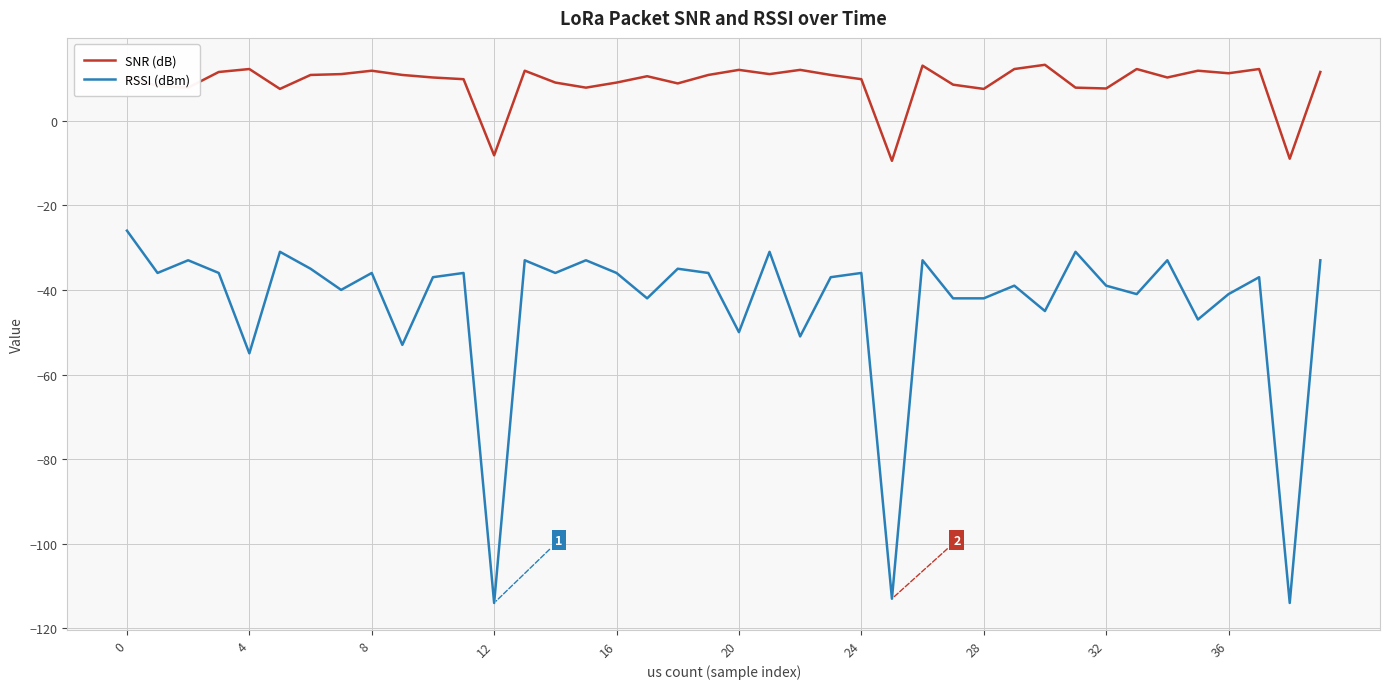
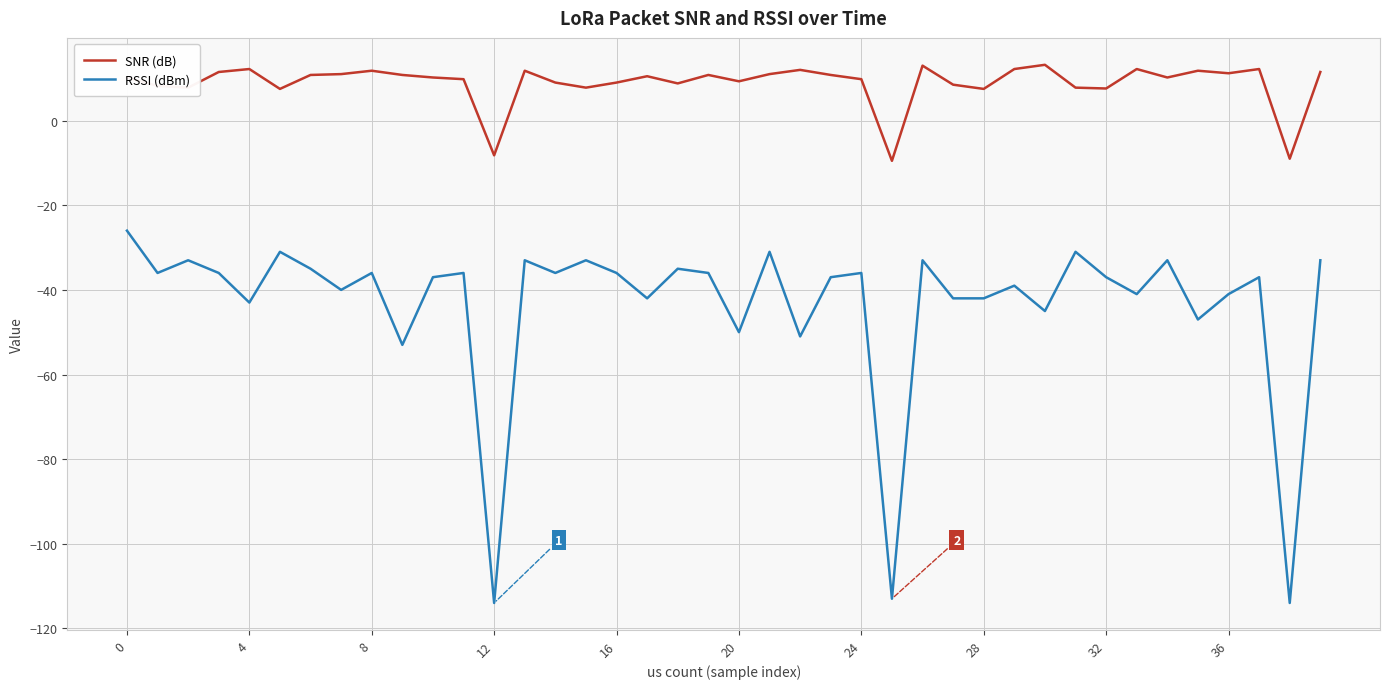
  {
    "SNR (dB)": {
      "4": 12,
      "8": 12,
      "12": -8,
      "16": 9,
-     "20": 12,
+     "20": 9,
      "24": 10,
      "28": 8,
      "32": 8,
      "36": 11
    },
    "RSSI (dBm)": {
      "0": -26,
-     "4": -55,
+     "4": -43,
      "8": -36,
      "12": -114,
      "16": -36,
      "20": -50,
      "24": -36,
      "28": -42,
-     "32": -39,
+     "32": -37,
      "36": -41
    }
  }
